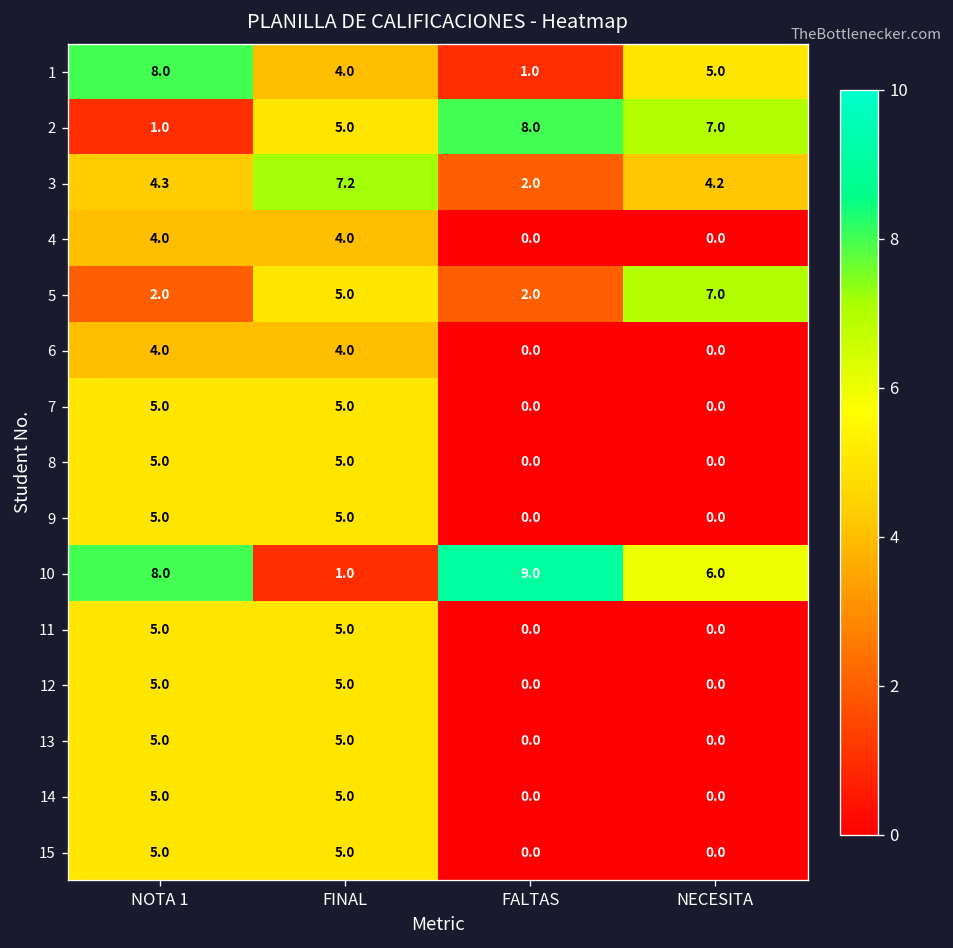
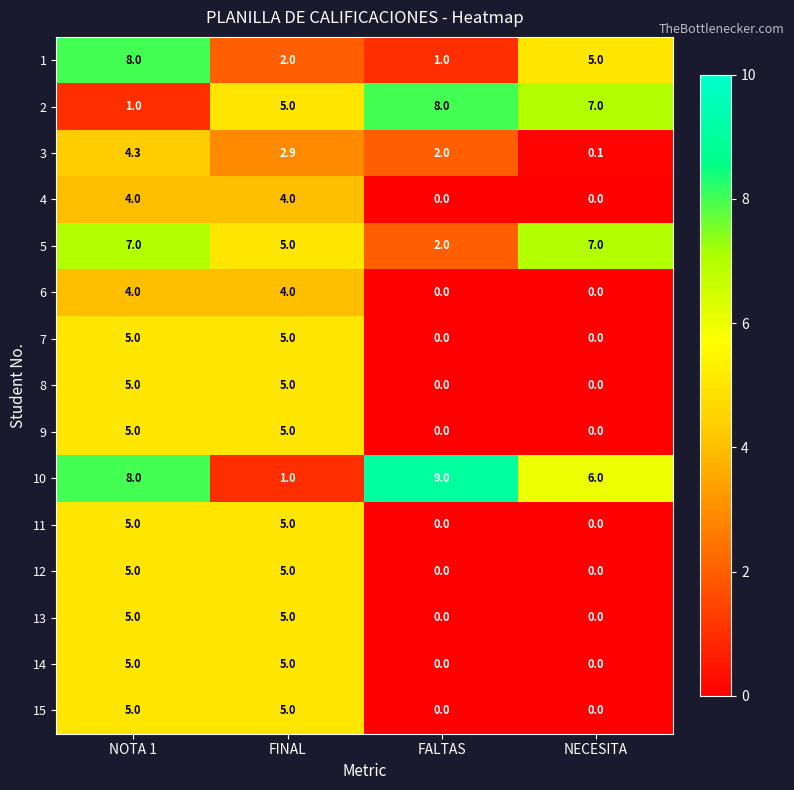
  {
    "1": {
      "NOTA 1": 8.0,
-     "FINAL": 4.0,
+     "FINAL": 2.0,
      "FALTAS": 1.0,
      "NECESITA": 5.0
    },
    "2": {
      "NOTA 1": 1.0,
      "FINAL": 5.0,
      "FALTAS": 8.0,
      "NECESITA": 7.0
    },
    "3": {
      "NOTA 1": 4.3,
-     "FINAL": 7.2,
+     "FINAL": 2.9,
      "FALTAS": 2.0,
-     "NECESITA": 4.2
+     "NECESITA": 0.1
    },
    "4": {
      "NOTA 1": 4.0,
      "FINAL": 4.0,
      "FALTAS": 0.0,
      "NECESITA": 0.0
    },
    "5": {
-     "NOTA 1": 2.0,
+     "NOTA 1": 7.0,
      "FINAL": 5.0,
      "FALTAS": 2.0,
      "NECESITA": 7.0
    },
    "6": {
      "NOTA 1": 4.0,
      "FINAL": 4.0,
      "FALTAS": 0.0,
      "NECESITA": 0.0
    },
    "7": {
      "NOTA 1": 5.0,
      "FINAL": 5.0,
      "FALTAS": 0.0,
      "NECESITA": 0.0
    },
    "8": {
      "NOTA 1": 5.0,
      "FINAL": 5.0,
      "FALTAS": 0.0,
      "NECESITA": 0.0
    },
    "9": {
      "NOTA 1": 5.0,
      "FINAL": 5.0,
      "FALTAS": 0.0,
      "NECESITA": 0.0
    },
    "10": {
      "NOTA 1": 8.0,
      "FINAL": 1.0,
      "FALTAS": 9.0,
      "NECESITA": 6.0
    },
    "11": {
      "NOTA 1": 5.0,
      "FINAL": 5.0,
      "FALTAS": 0.0,
      "NECESITA": 0.0
    },
    "12": {
      "NOTA 1": 5.0,
      "FINAL": 5.0,
      "FALTAS": 0.0,
      "NECESITA": 0.0
    },
    "13": {
      "NOTA 1": 5.0,
      "FINAL": 5.0,
      "FALTAS": 0.0,
      "NECESITA": 0.0
    },
    "14": {
      "NOTA 1": 5.0,
      "FINAL": 5.0,
      "FALTAS": 0.0,
      "NECESITA": 0.0
    },
    "15": {
      "NOTA 1": 5.0,
      "FINAL": 5.0,
      "FALTAS": 0.0,
      "NECESITA": 0.0
    }
  }
